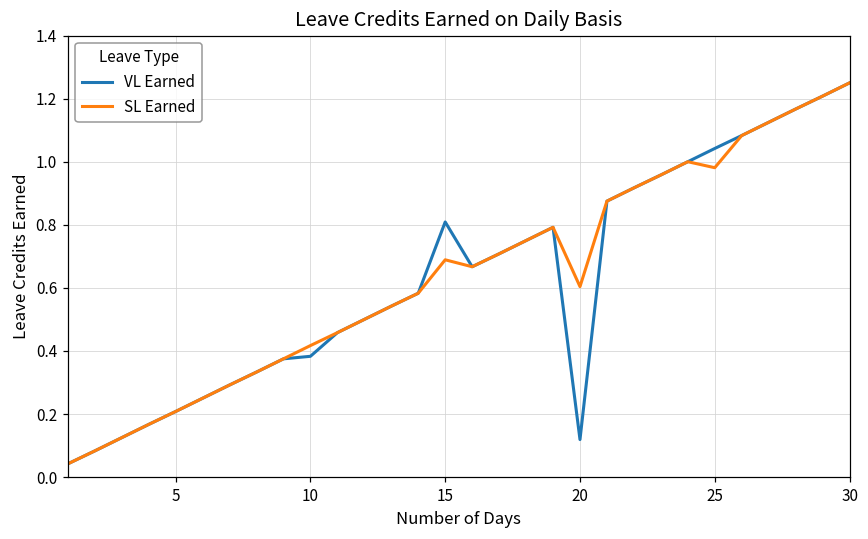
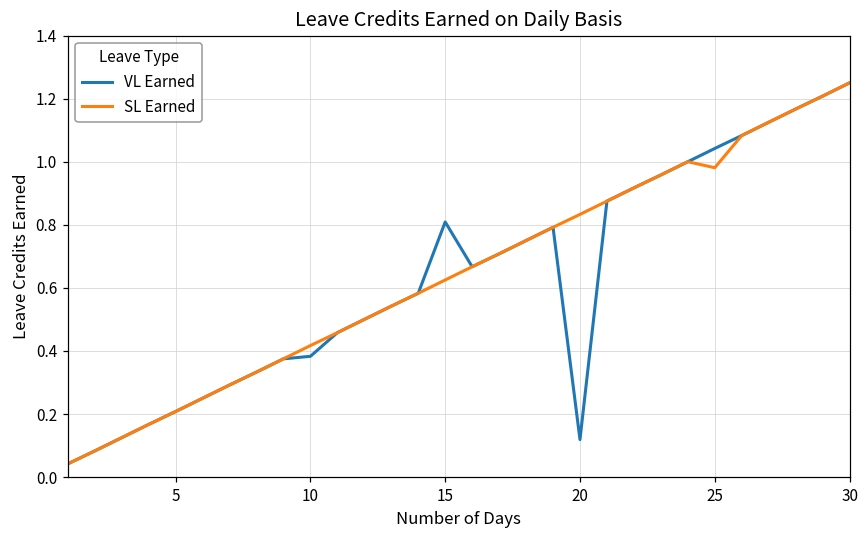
  {
    "VL Earned": {
      "10": 0.38,
      "15": 0.81,
      "20": 0.12,
      "25": 1.04
    },
    "SL Earned": {
      "10": 0.42,
-     "15": 0.69,
-     "20": 0.60,
+     "15": 0.63,
+     "20": 0.83,
      "25": 0.98
    }
  }
